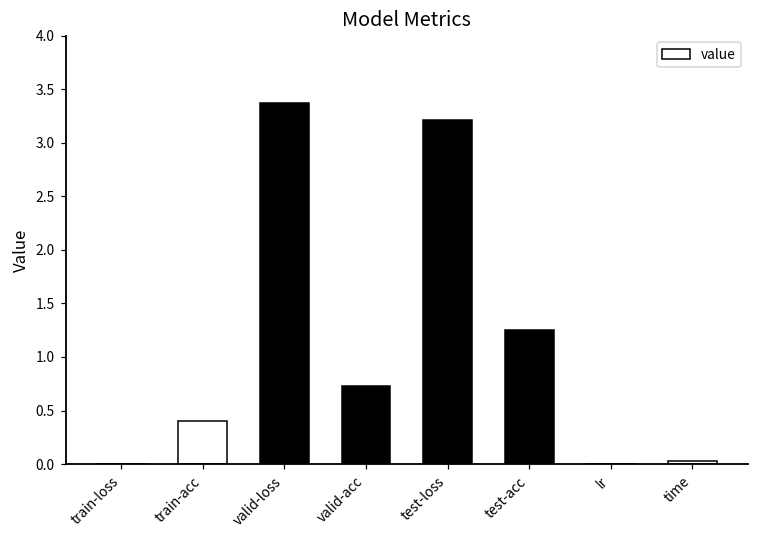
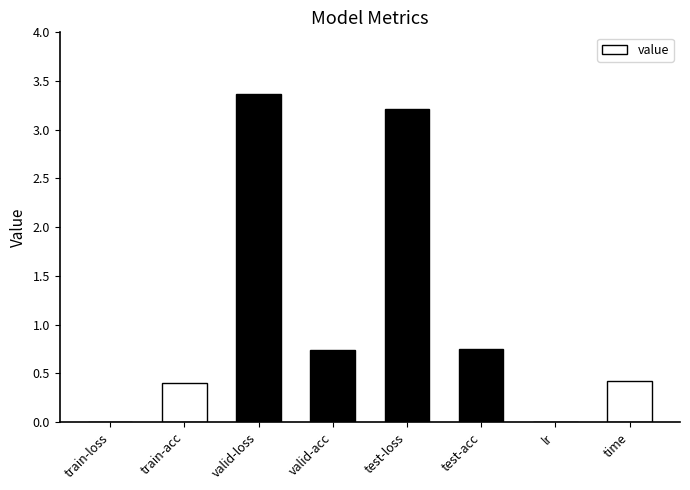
  {
    "train-acc": 0.4,
    "valid-loss": 3.4,
    "valid-acc": 0.7,
    "test-loss": 3.2,
-   "test-acc": 1.3,
-   "time": 0.0
+   "test-acc": 0.8,
+   "time": 0.4
  }
